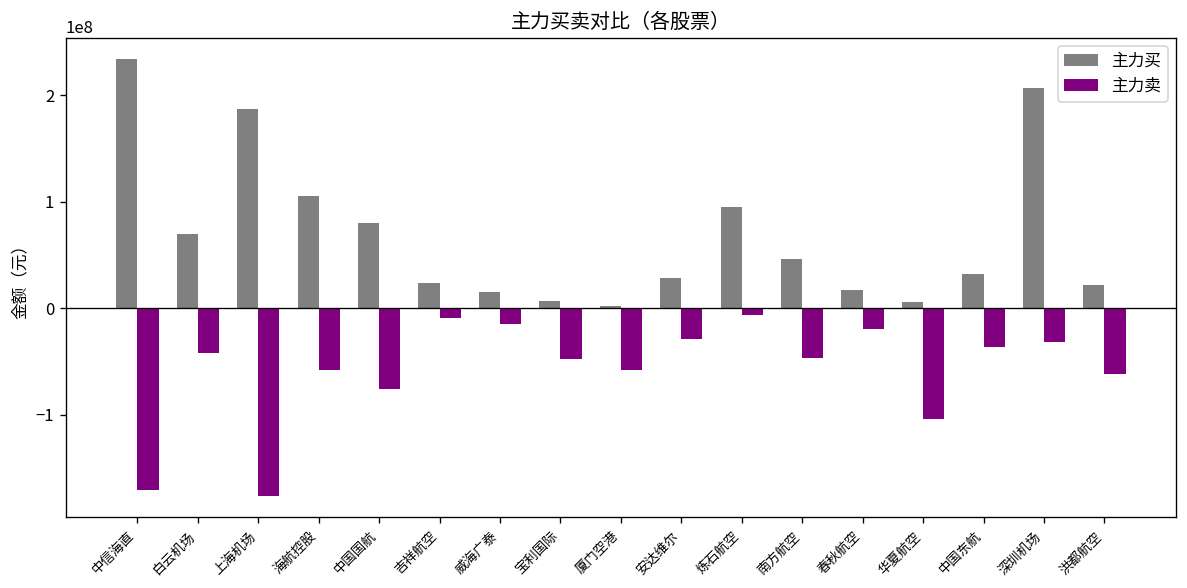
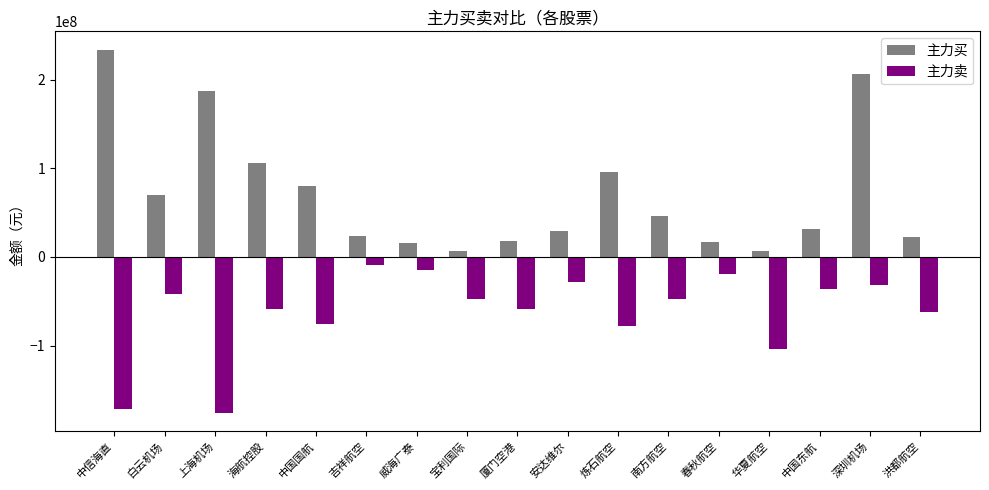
  {
    "主力买": {
      "中信海直": 230000000,
      "白云机场": 70000000,
      "上海机场": 190000000,
      "海航控股": 110000000,
      "中国国航": 80000000,
      "吉祥航空": 20000000,
      "威海广泰": 20000000,
      "宝利国际": 10000000,
-     "厦门空港": 0,
+     "厦门空港": 20000000,
      "安达维尔": 30000000,
      "炼石航空": 100000000,
      "南方航空": 50000000,
      "春秋航空": 20000000,
      "华夏航空": 10000000,
      "中国东航": 30000000,
      "深圳机场": 210000000,
      "洪都航空": 20000000
    },
    "主力卖": {
      "中信海直": -170000000,
      "白云机场": -40000000,
      "上海机场": -180000000,
      "海航控股": -60000000,
      "中国国航": -80000000,
      "吉祥航空": -10000000,
      "威海广泰": -10000000,
      "宝利国际": -50000000,
      "厦门空港": -60000000,
      "安达维尔": -30000000,
-     "炼石航空": -10000000,
+     "炼石航空": -80000000,
      "南方航空": -50000000,
      "春秋航空": -20000000,
      "华夏航空": -100000000,
      "中国东航": -40000000,
      "深圳机场": -30000000,
      "洪都航空": -60000000
    }
  }
